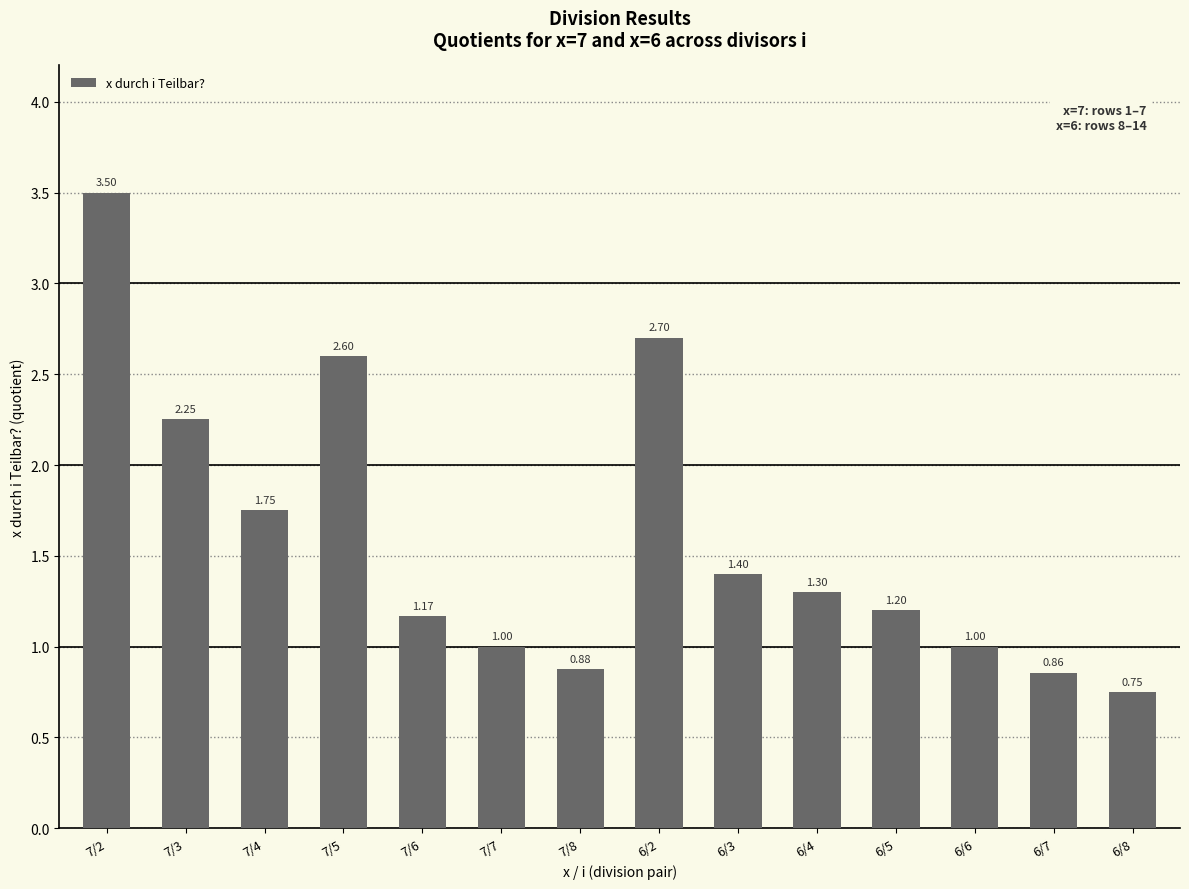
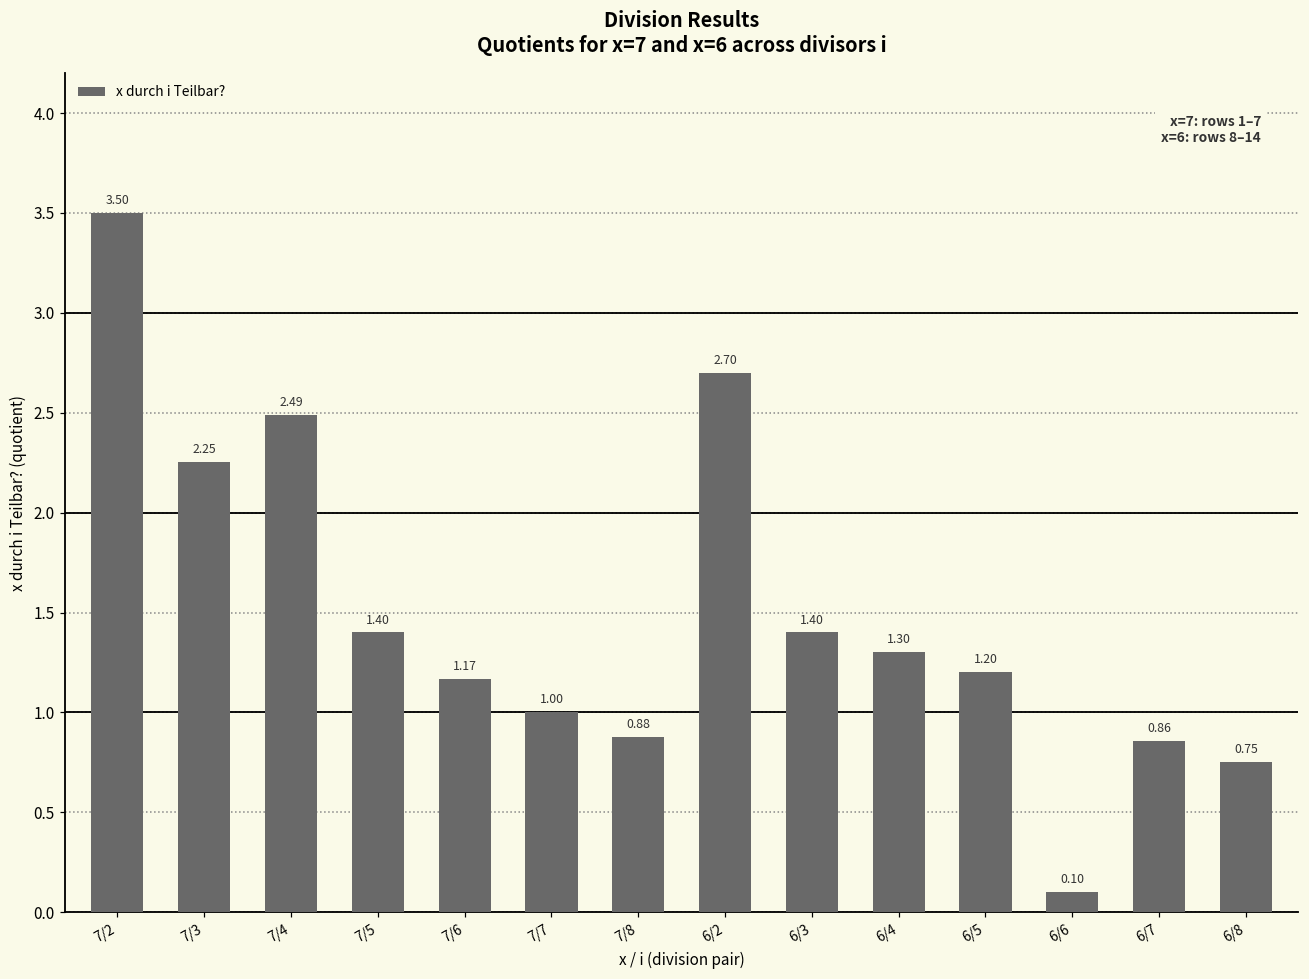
  {
    "7/2": 3.50,
    "7/3": 2.25,
-   "7/4": 1.75,
-   "7/5": 2.60,
+   "7/4": 2.49,
+   "7/5": 1.40,
    "7/6": 1.17,
    "7/7": 1.00,
    "7/8": 0.88,
    "6/2": 2.70,
    "6/3": 1.40,
    "6/4": 1.30,
    "6/5": 1.20,
-   "6/6": 1.00,
+   "6/6": 0.10,
    "6/7": 0.86,
    "6/8": 0.75
  }
